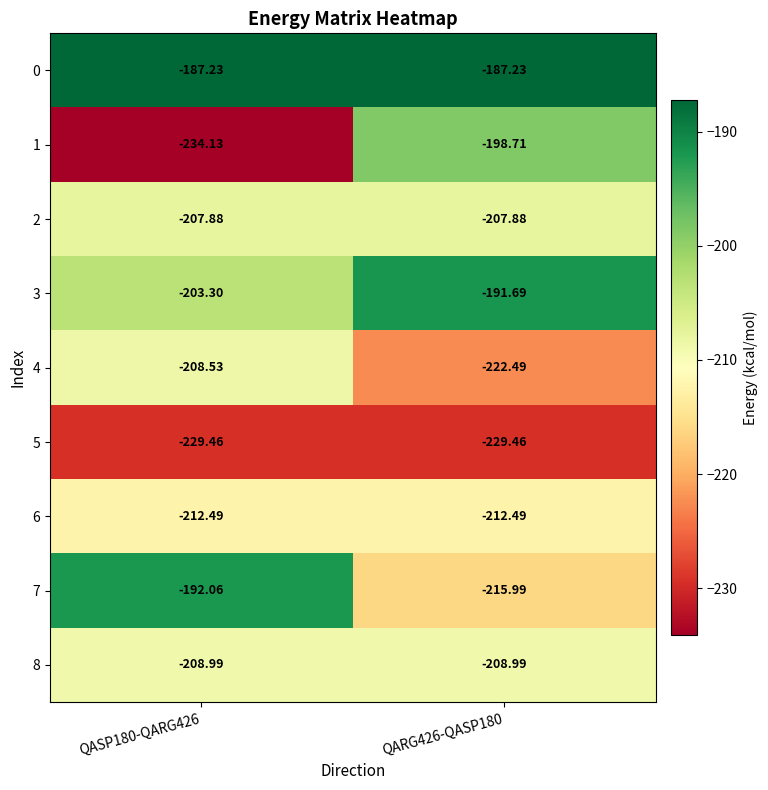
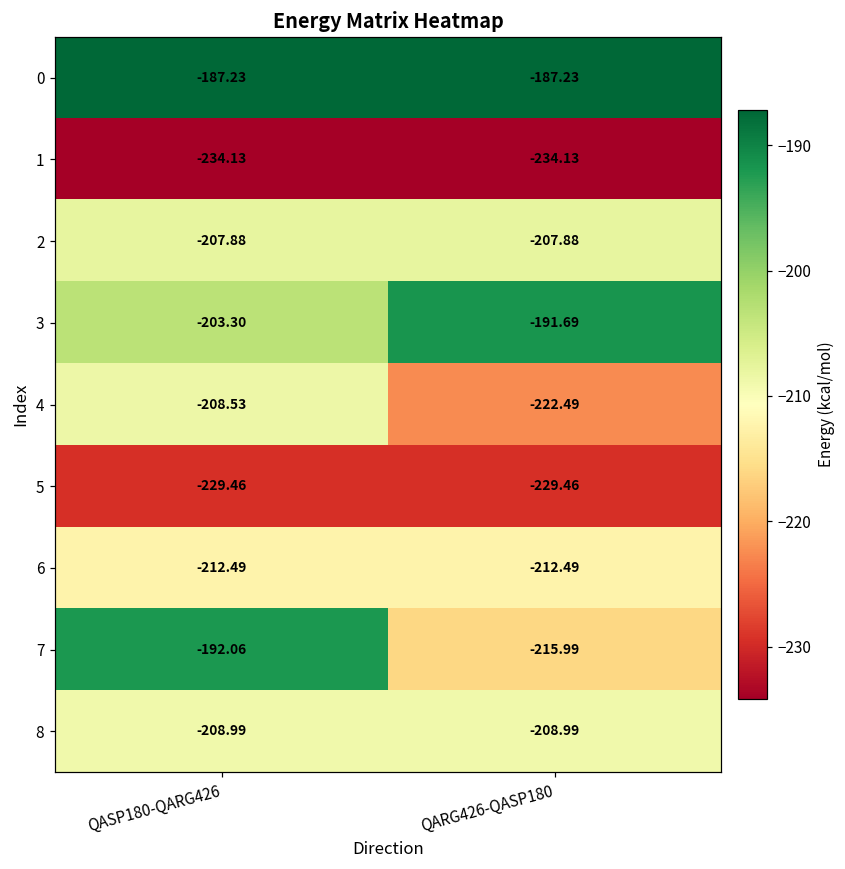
  {
    "0": {
      "QASP180-QARG426": -187.23,
      "QARG426-QASP180": -187.23
    },
    "1": {
      "QASP180-QARG426": -234.13,
-     "QARG426-QASP180": -198.71
+     "QARG426-QASP180": -234.13
    },
    "2": {
      "QASP180-QARG426": -207.88,
      "QARG426-QASP180": -207.88
    },
    "3": {
      "QASP180-QARG426": -203.30,
      "QARG426-QASP180": -191.69
    },
    "4": {
      "QASP180-QARG426": -208.53,
      "QARG426-QASP180": -222.49
    },
    "5": {
      "QASP180-QARG426": -229.46,
      "QARG426-QASP180": -229.46
    },
    "6": {
      "QASP180-QARG426": -212.49,
      "QARG426-QASP180": -212.49
    },
    "7": {
      "QASP180-QARG426": -192.06,
      "QARG426-QASP180": -215.99
    },
    "8": {
      "QASP180-QARG426": -208.99,
      "QARG426-QASP180": -208.99
    }
  }
